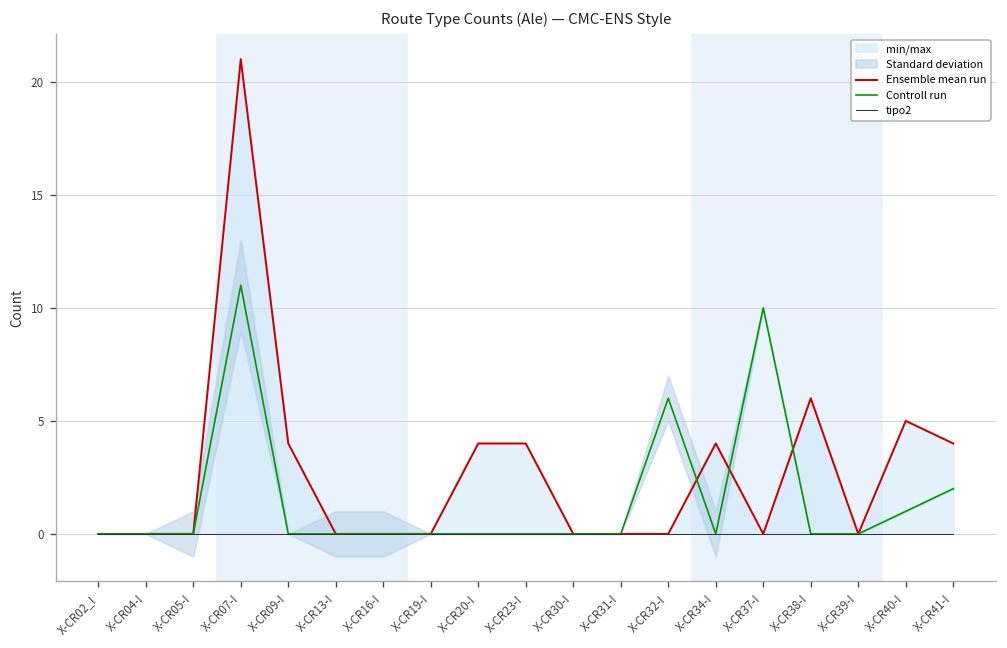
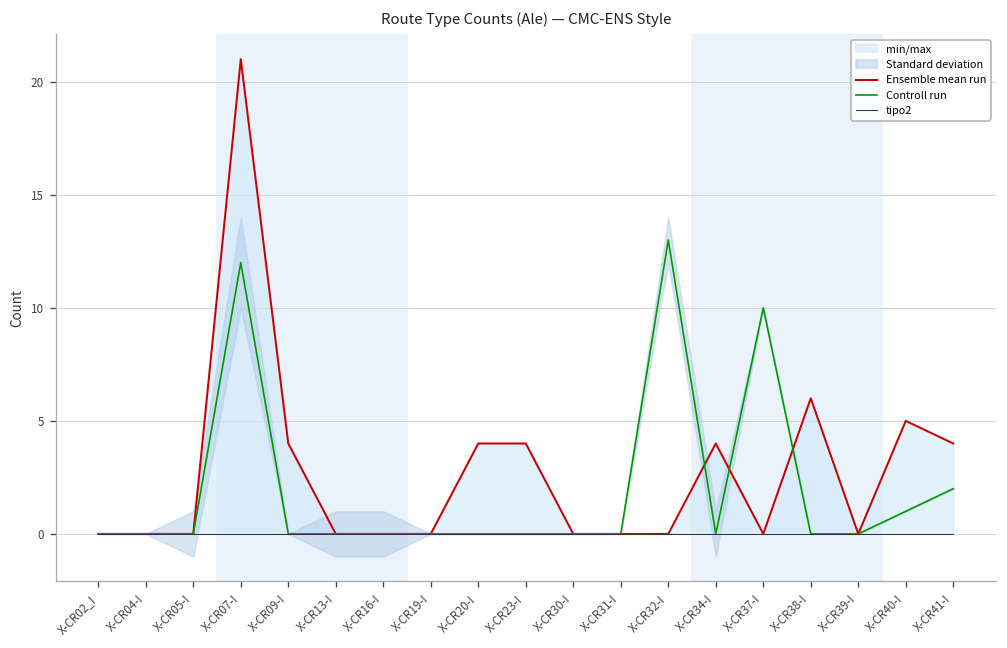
  {
    "Controll run": {
-     "X-CR07-I": 11,
-     "X-CR32-I": 6
+     "X-CR07-I": 12,
+     "X-CR32-I": 13
    },
    "tipo2": {
      "X-CR07-I": 0,
      "X-CR40-I": 0,
      "X-CR41-I": 0
    }
  }
